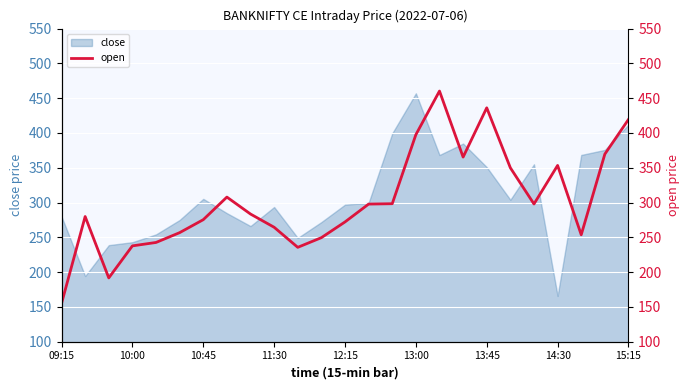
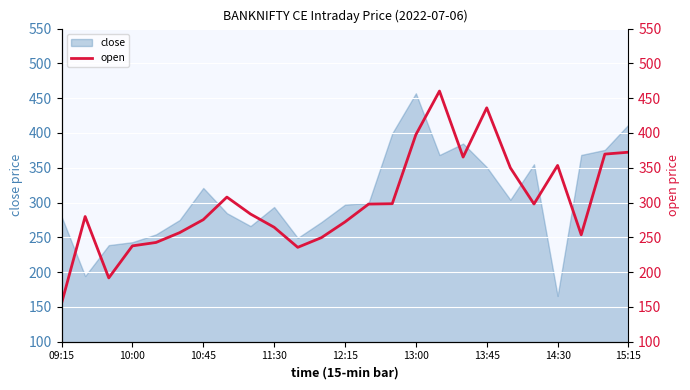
  {
    "close": {
      "09:15": 280,
      "10:00": 240,
-     "10:45": 310,
+     "10:45": 320,
      "11:30": 290,
      "12:15": 300,
      "13:00": 460,
      "13:45": 350,
      "14:30": 170,
      "15:15": 410
    },
    "open": {
      "09:15": 160,
      "10:00": 240,
      "10:45": 280,
      "11:30": 260,
      "12:15": 270,
      "13:00": 400,
      "13:45": 440,
      "14:30": 350,
-     "15:15": 420
+     "15:15": 370
    }
  }
